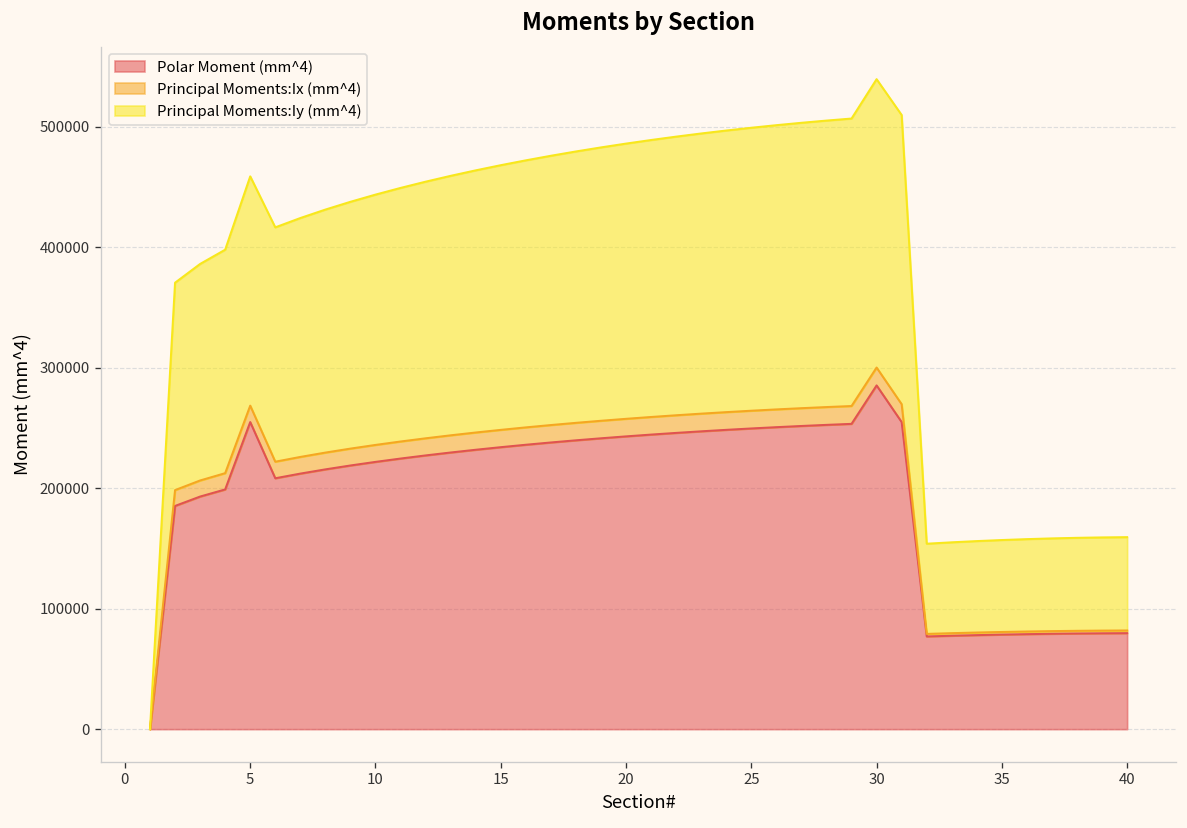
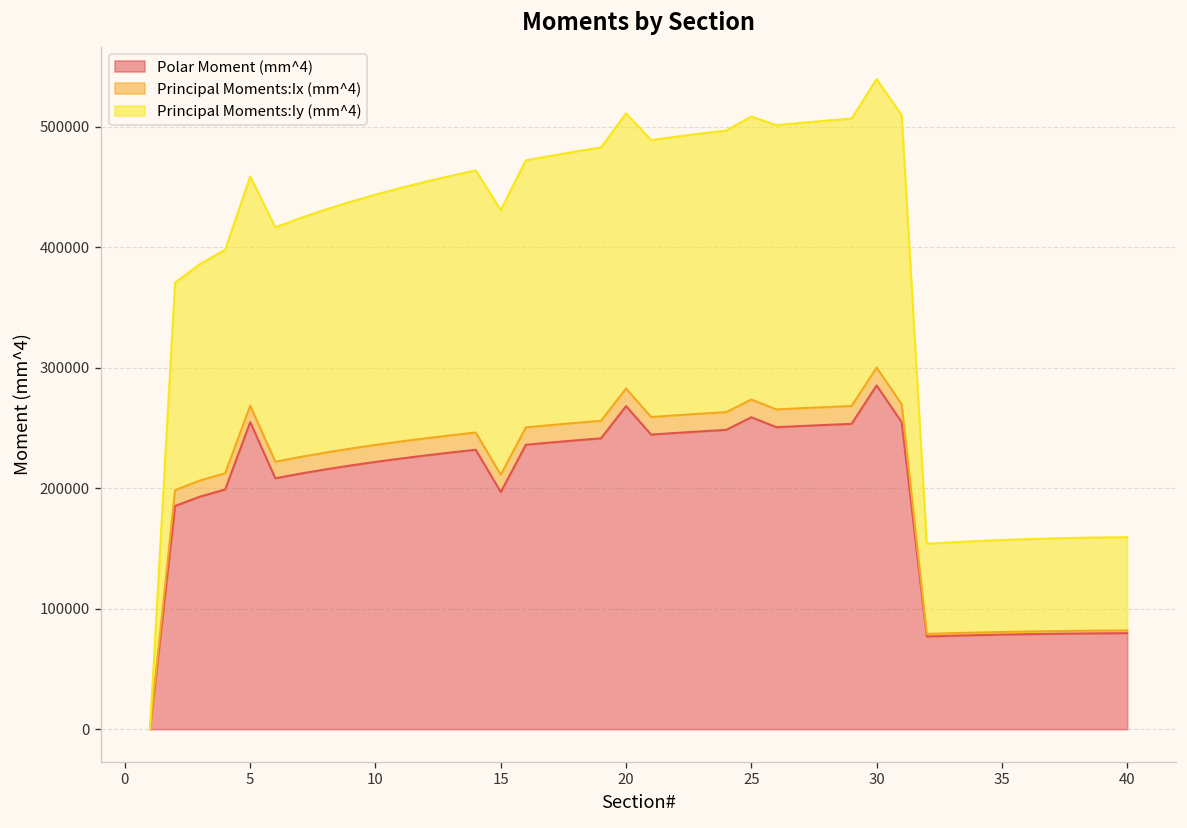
  {
    "Polar Moment (mm^4)": {
      "5": 255000,
      "10": 222000,
-     "15": 234000,
-     "20": 243000,
-     "25": 250000,
+     "15": 197000,
+     "20": 268000,
+     "25": 259000,
      "30": 285000
    }
  }
